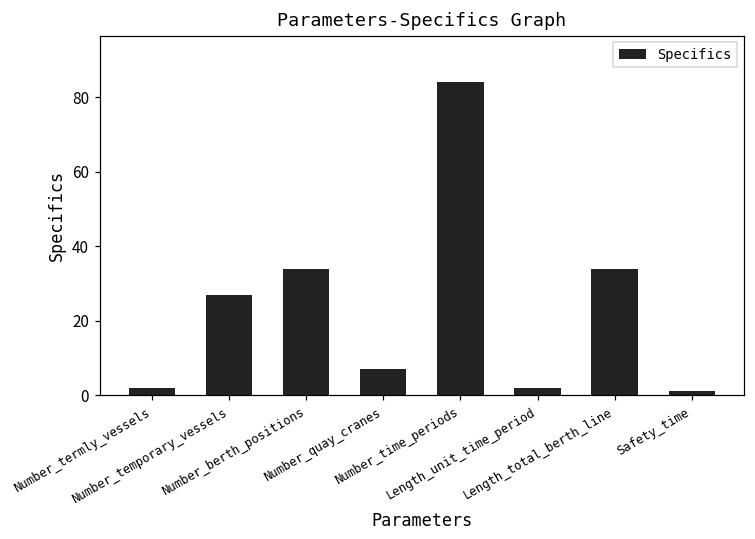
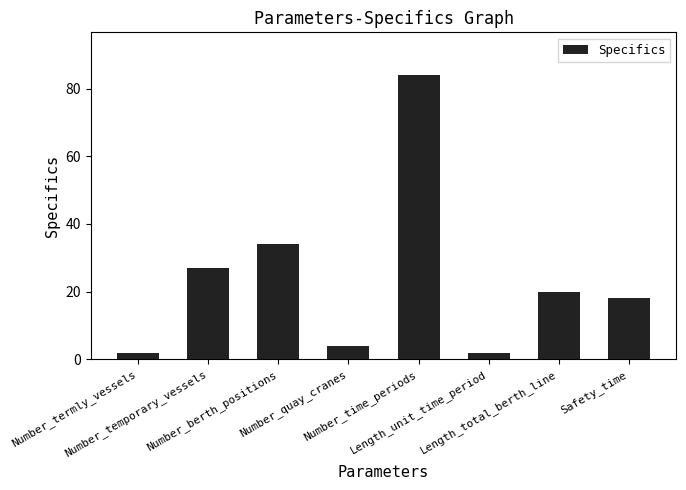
  {
    "Number_termly_vessels": 2,
    "Number_temporary_vessels": 27,
    "Number_berth_positions": 34,
-   "Number_quay_cranes": 7,
+   "Number_quay_cranes": 4,
    "Number_time_periods": 84,
    "Length_unit_time_period": 2,
-   "Length_total_berth_line": 34,
-   "Safety_time": 1
+   "Length_total_berth_line": 20,
+   "Safety_time": 18
  }
